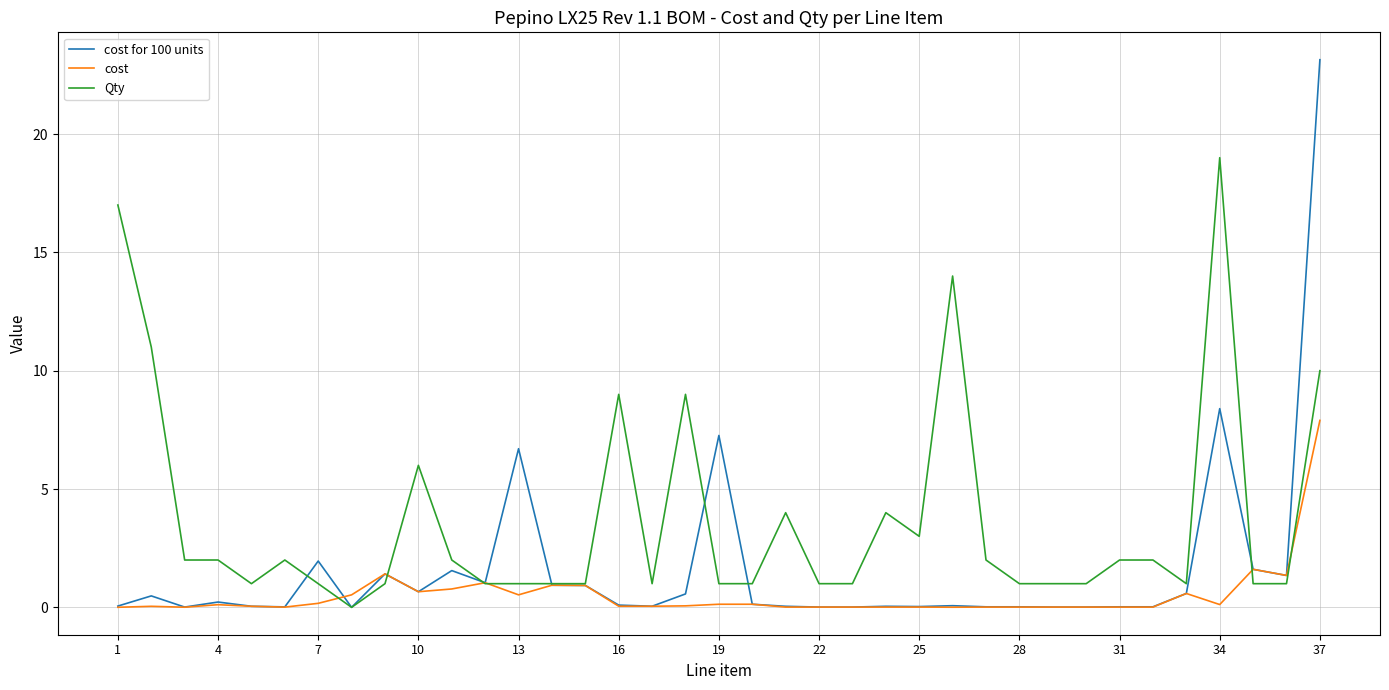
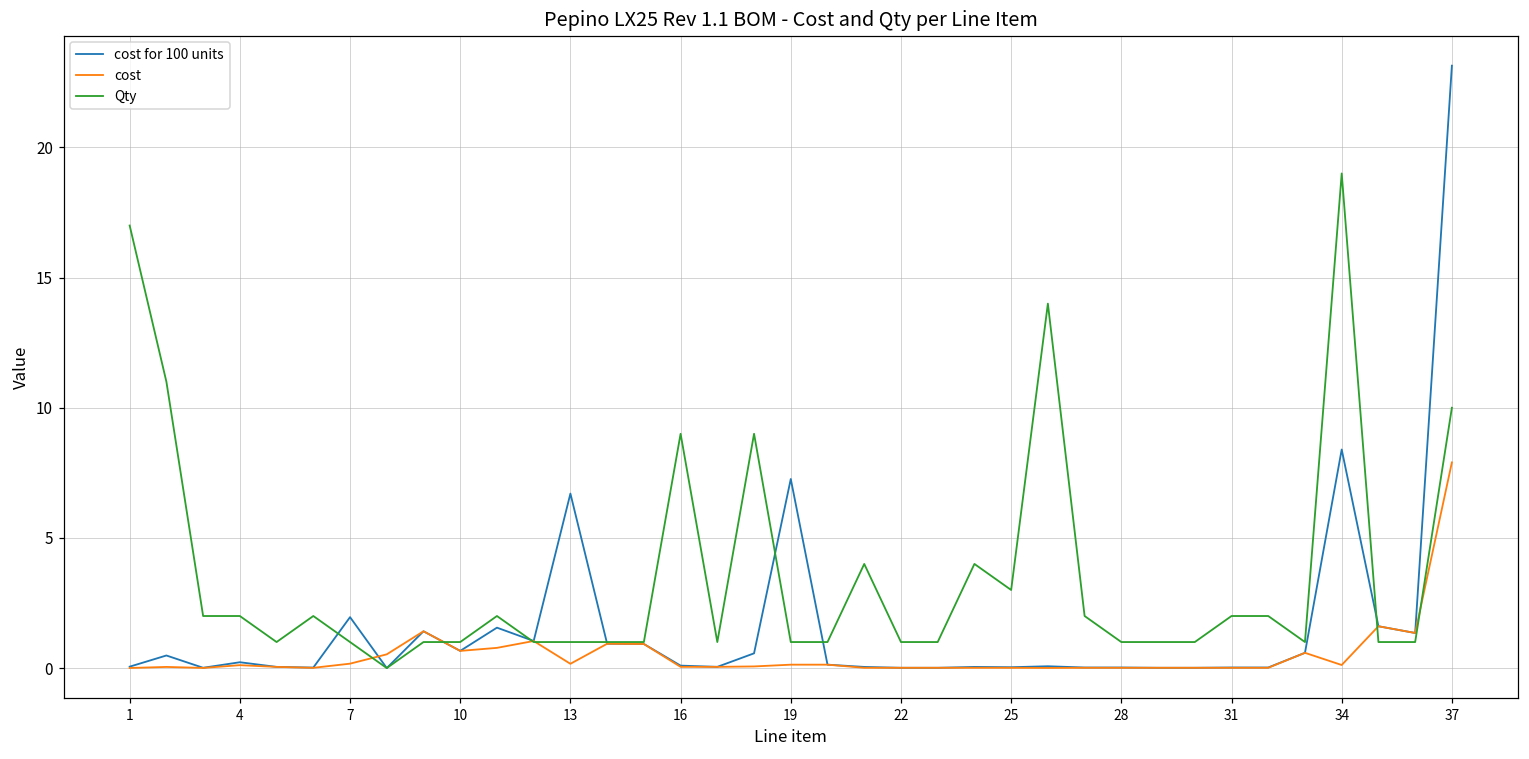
  {
    "cost for 100 units": {
      "4": 0.2,
      "7": 2.0,
      "13": 6.7,
      "19": 7.3,
      "34": 8.4,
      "37": 23.1
    },
    "cost": {
      "4": 0.1,
      "7": 0.2,
-     "13": 0.5,
+     "13": 0.2,
      "19": 0.1,
      "34": 0.1,
      "37": 7.9
    },
    "Qty": {
      "1": 17,
      "4": 2,
      "7": 1,
-     "10": 6,
+     "10": 1,
      "13": 1,
      "16": 9,
      "19": 1,
      "22": 1,
      "25": 3,
      "28": 1,
      "31": 2,
      "34": 19,
      "37": 10
    }
  }
